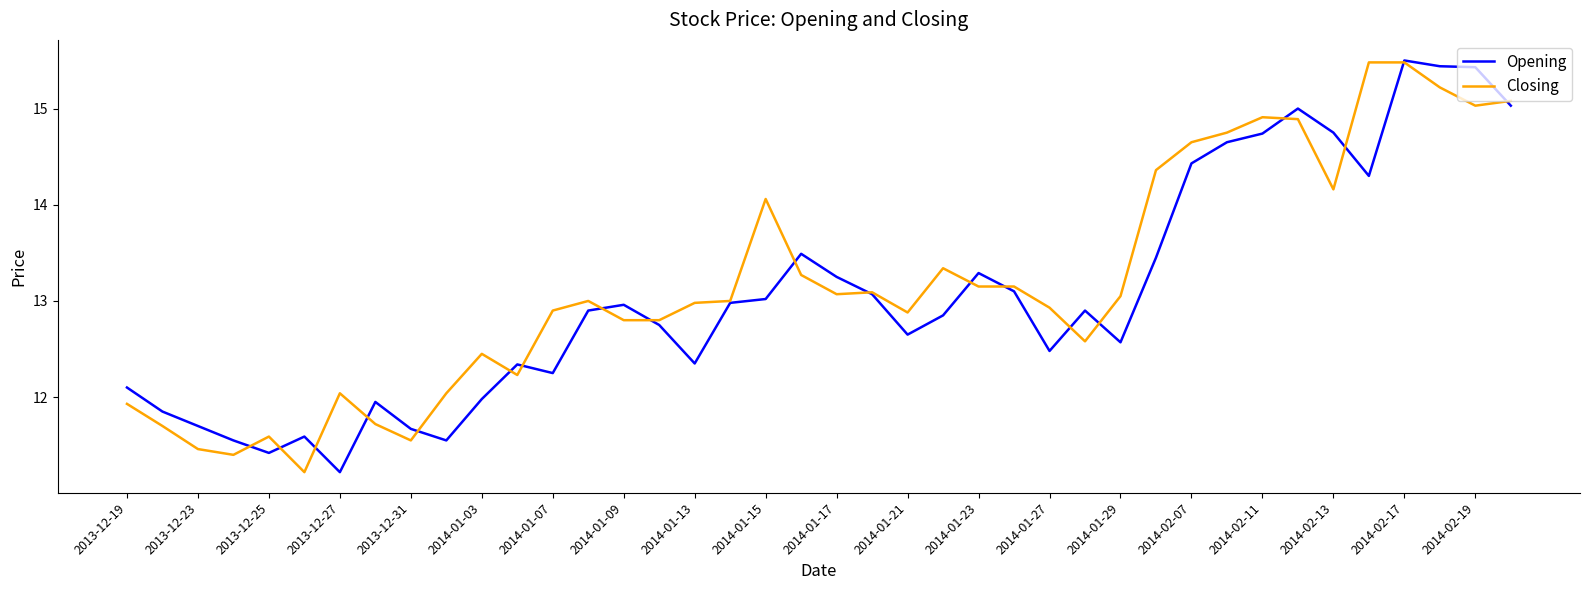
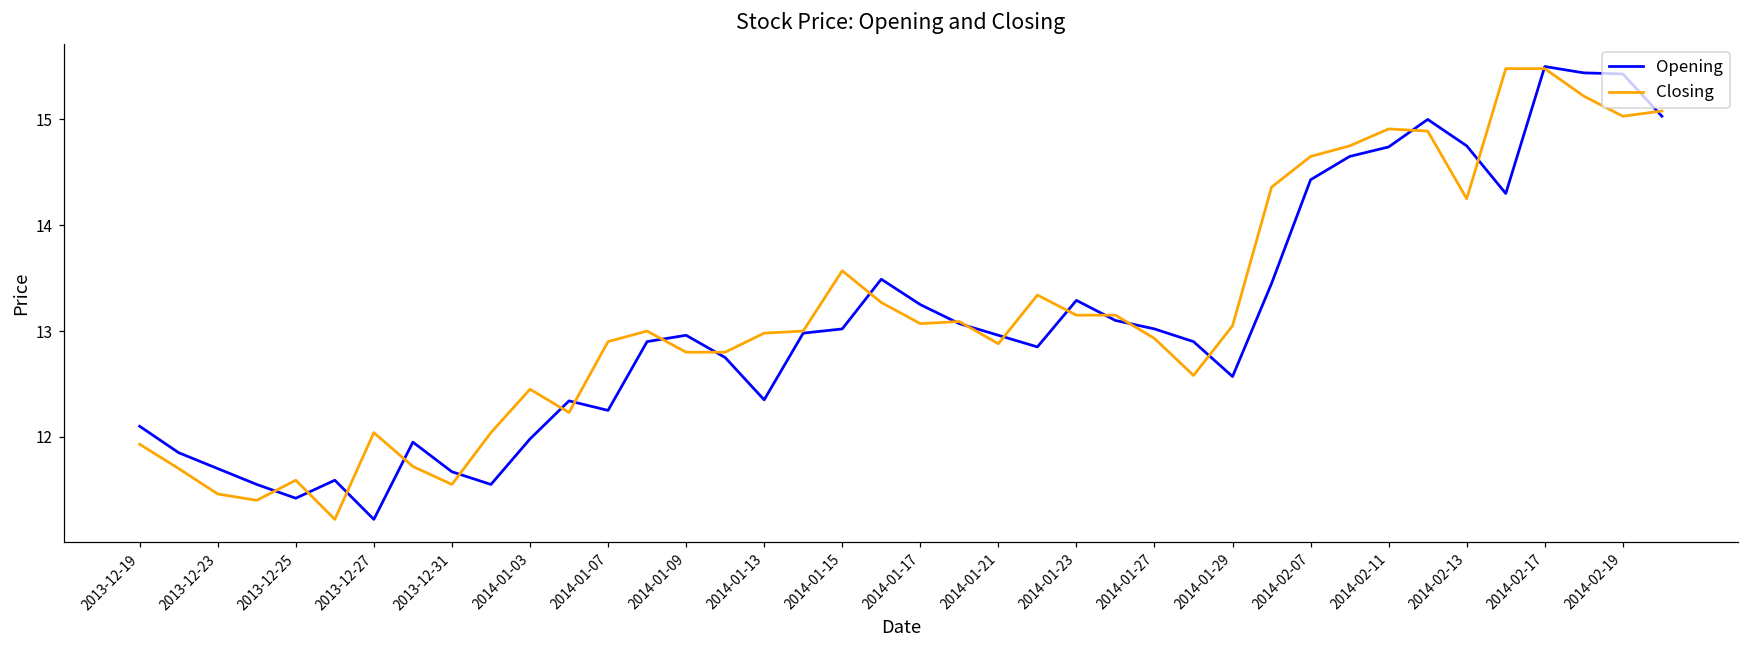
  {
    "Opening": {
      "2013-12-19": 12.1,
      "2013-12-23": 11.7,
      "2013-12-25": 11.4,
      "2013-12-27": 11.2,
      "2013-12-31": 11.7,
      "2014-01-03": 12.0,
      "2014-01-07": 12.3,
      "2014-01-09": 13.0,
      "2014-01-13": 12.4,
      "2014-01-15": 13.0,
      "2014-01-17": 13.3,
-     "2014-01-21": 12.7,
+     "2014-01-21": 13.0,
      "2014-01-23": 13.3,
-     "2014-01-27": 12.5,
+     "2014-01-27": 13.0,
      "2014-01-29": 12.6,
      "2014-02-07": 14.4,
      "2014-02-11": 14.7,
      "2014-02-13": 14.8
    },
    "Closing": {
      "2013-12-19": 11.9,
      "2013-12-23": 11.5,
      "2013-12-25": 11.6,
      "2013-12-27": 12.0,
      "2013-12-31": 11.6,
      "2014-01-03": 12.5,
      "2014-01-07": 12.9,
      "2014-01-09": 12.8,
      "2014-01-13": 13.0,
-     "2014-01-15": 14.1,
+     "2014-01-15": 13.6,
      "2014-01-17": 13.1,
      "2014-01-21": 12.9,
      "2014-01-23": 13.2,
      "2014-01-27": 12.9,
      "2014-01-29": 13.1,
      "2014-02-07": 14.7,
      "2014-02-11": 14.9,
-     "2014-02-13": 14.2,
+     "2014-02-13": 14.3,
      "2014-02-19": 15.0
    }
  }
